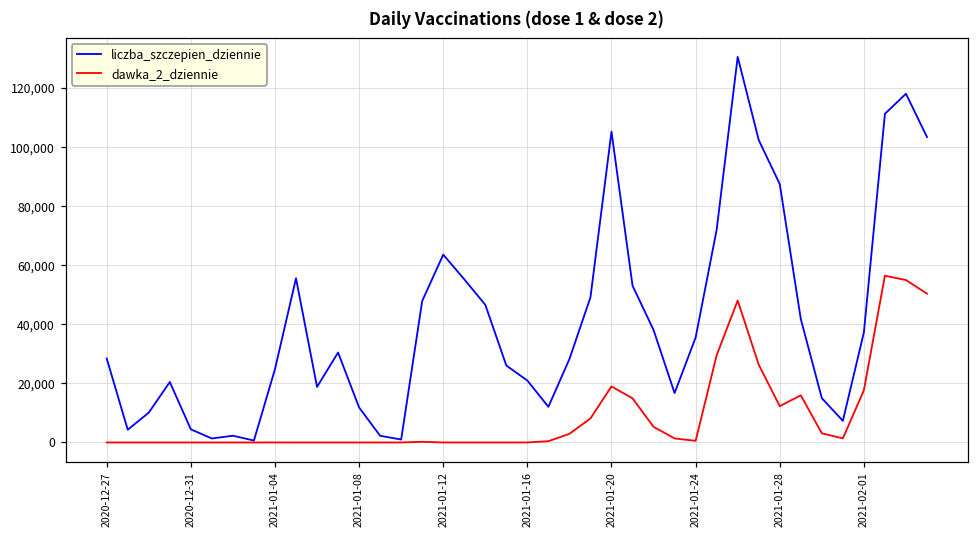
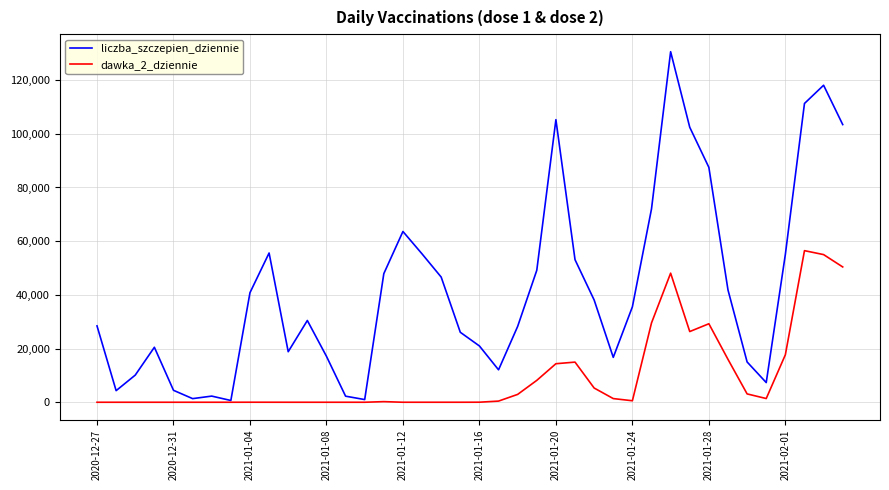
  {
    "liczba_szczepien_dziennie": {
      "2020-12-27": "28,000",
      "2020-12-31": "4,000",
-     "2021-01-04": "25,000",
-     "2021-01-08": "12,000",
+     "2021-01-04": "41,000",
+     "2021-01-08": "17,000",
      "2021-01-12": "64,000",
      "2021-01-16": "21,000",
      "2021-01-20": "105,000",
      "2021-01-24": "36,000",
      "2021-01-28": "87,000",
-     "2021-02-01": "37,000"
+     "2021-02-01": "55,000"
    },
    "dawka_2_dziennie": {
      "2020-12-27": "0",
      "2020-12-31": "0",
      "2021-01-04": "0",
      "2021-01-08": "0",
      "2021-01-12": "0",
      "2021-01-16": "0",
-     "2021-01-20": "19,000",
+     "2021-01-20": "14,000",
      "2021-01-24": "1,000",
-     "2021-01-28": "12,000",
+     "2021-01-28": "29,000",
      "2021-02-01": "18,000"
    }
  }
